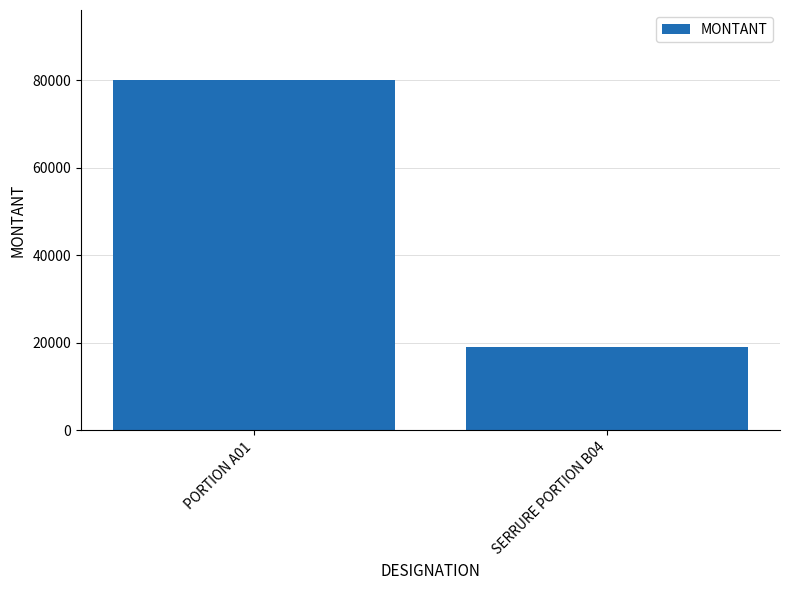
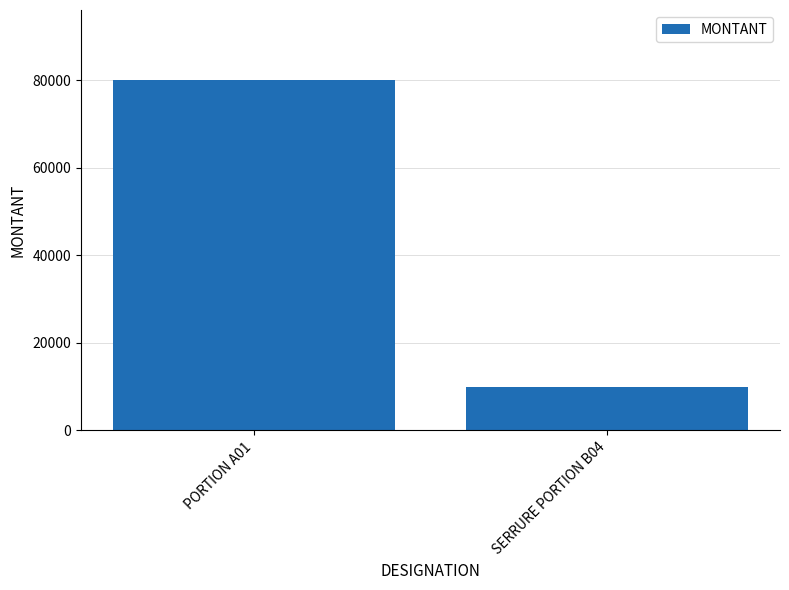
  {
    "PORTION A01": 80000,
-   "SERRURE PORTION B04": 19000
+   "SERRURE PORTION B04": 10000
  }
